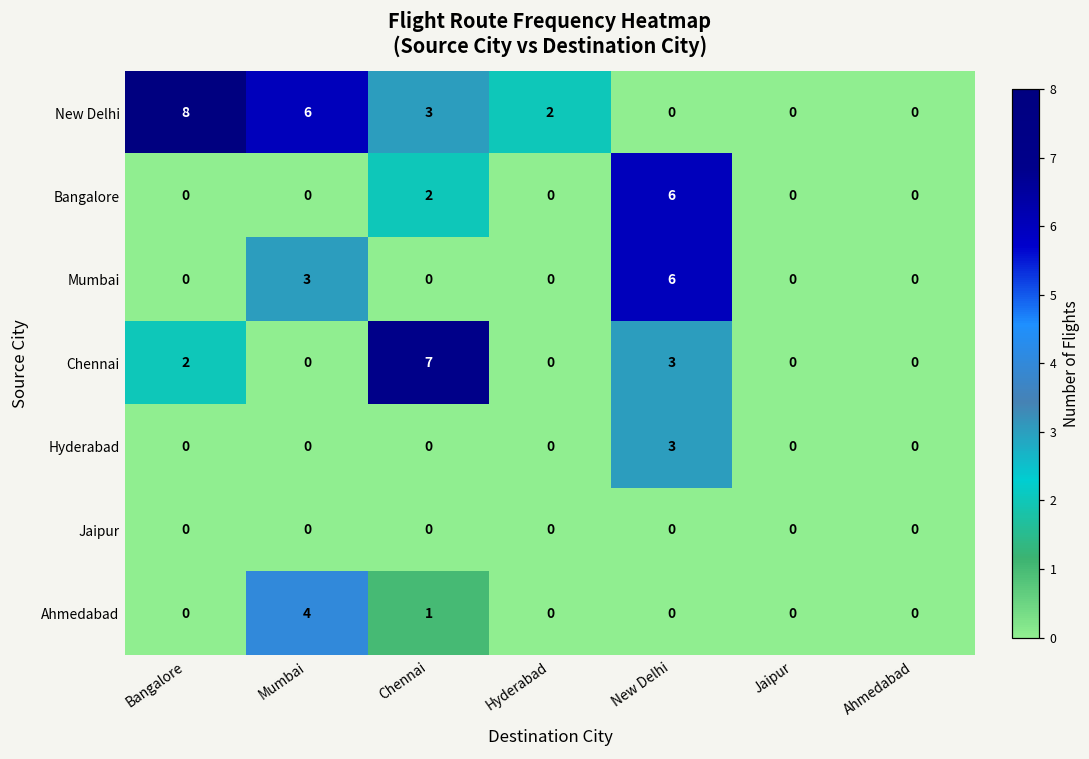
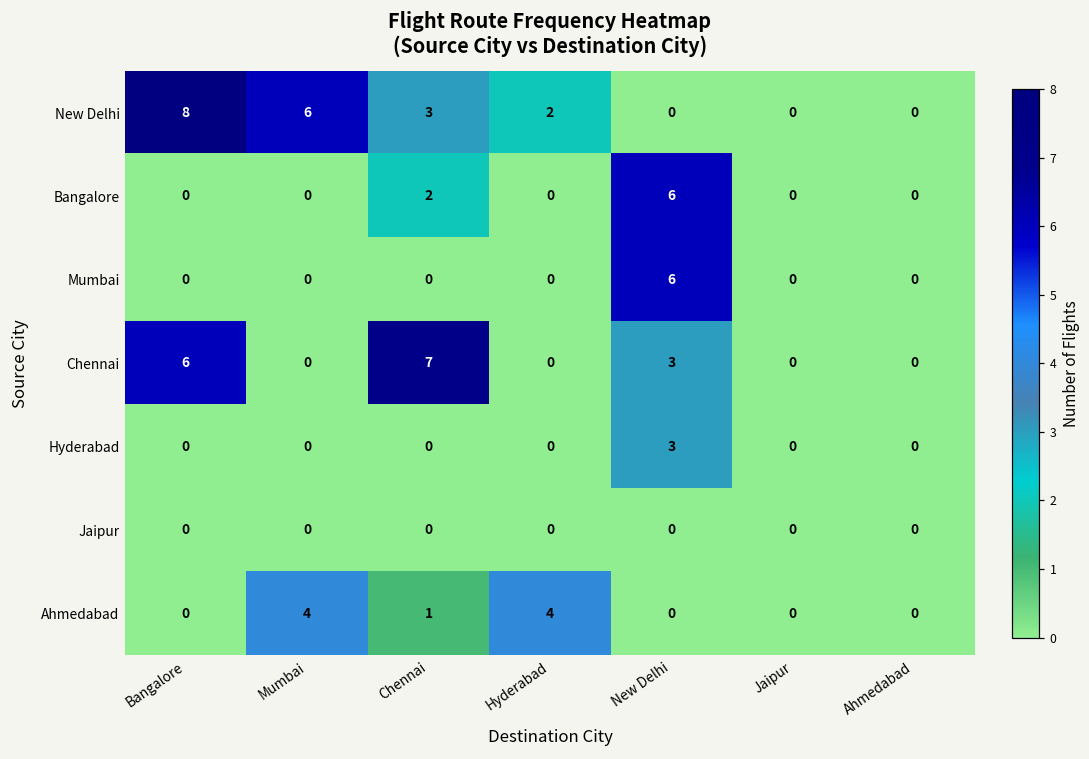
  {
    "New Delhi": {
      "Bangalore": 8,
      "Mumbai": 6,
      "Chennai": 3,
      "Hyderabad": 2,
      "New Delhi": 0,
      "Jaipur": 0,
      "Ahmedabad": 0
    },
    "Bangalore": {
      "Bangalore": 0,
      "Mumbai": 0,
      "Chennai": 2,
      "Hyderabad": 0,
      "New Delhi": 6,
      "Jaipur": 0,
      "Ahmedabad": 0
    },
    "Mumbai": {
      "Bangalore": 0,
-     "Mumbai": 3,
+     "Mumbai": 0,
      "Chennai": 0,
      "Hyderabad": 0,
      "New Delhi": 6,
      "Jaipur": 0,
      "Ahmedabad": 0
    },
    "Chennai": {
-     "Bangalore": 2,
+     "Bangalore": 6,
      "Mumbai": 0,
      "Chennai": 7,
      "Hyderabad": 0,
      "New Delhi": 3,
      "Jaipur": 0,
      "Ahmedabad": 0
    },
    "Hyderabad": {
      "Bangalore": 0,
      "Mumbai": 0,
      "Chennai": 0,
      "Hyderabad": 0,
      "New Delhi": 3,
      "Jaipur": 0,
      "Ahmedabad": 0
    },
    "Jaipur": {
      "Bangalore": 0,
      "Mumbai": 0,
      "Chennai": 0,
      "Hyderabad": 0,
      "New Delhi": 0,
      "Jaipur": 0,
      "Ahmedabad": 0
    },
    "Ahmedabad": {
      "Bangalore": 0,
      "Mumbai": 4,
      "Chennai": 1,
-     "Hyderabad": 0,
+     "Hyderabad": 4,
      "New Delhi": 0,
      "Jaipur": 0,
      "Ahmedabad": 0
    }
  }
